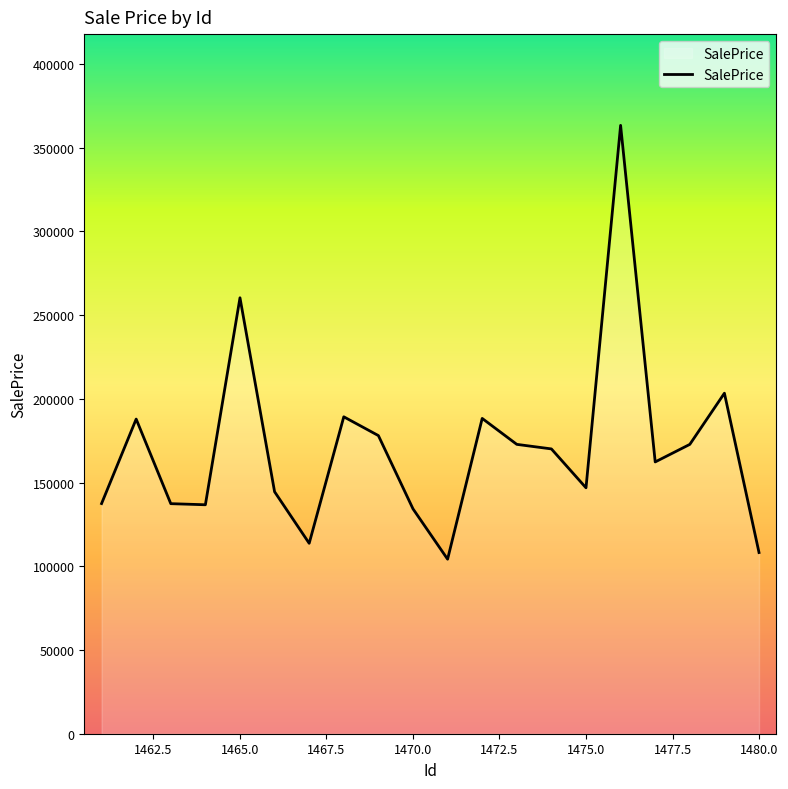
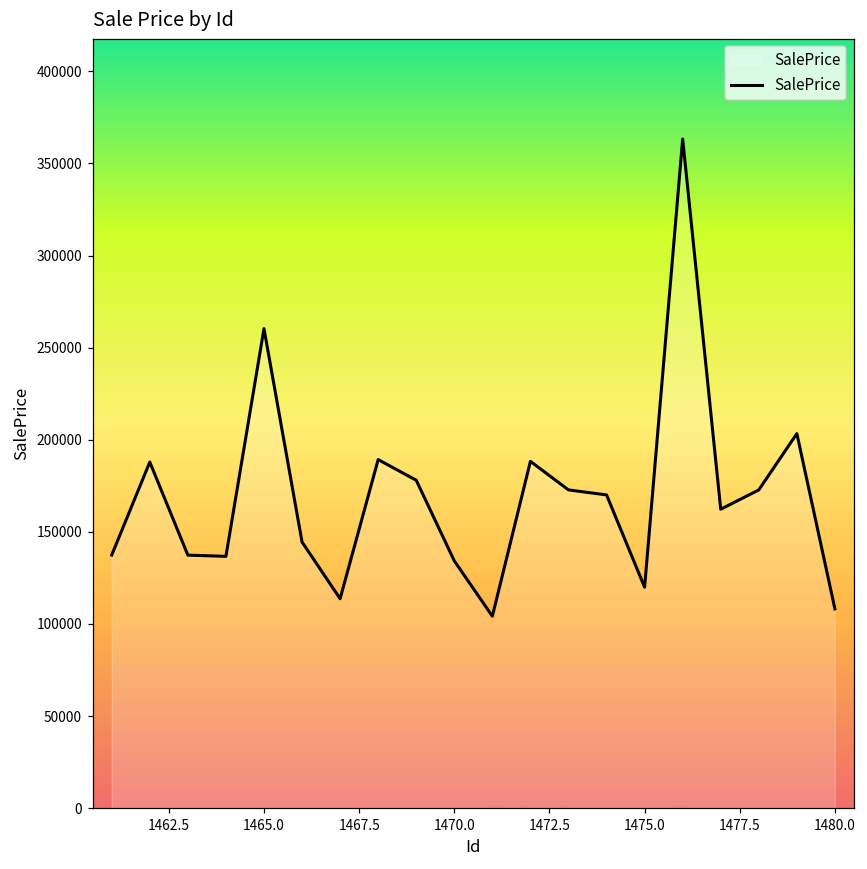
  {
    "1465.0": 260000,
    "1470.0": 134000,
-   "1475.0": 147000,
+   "1475.0": 120000,
    "1480.0": 108000
  }
